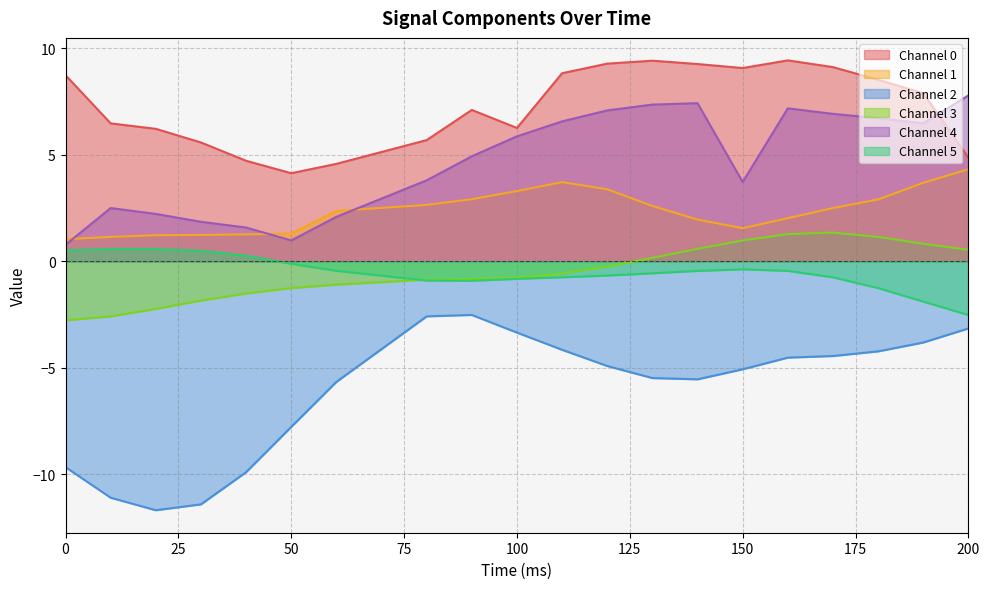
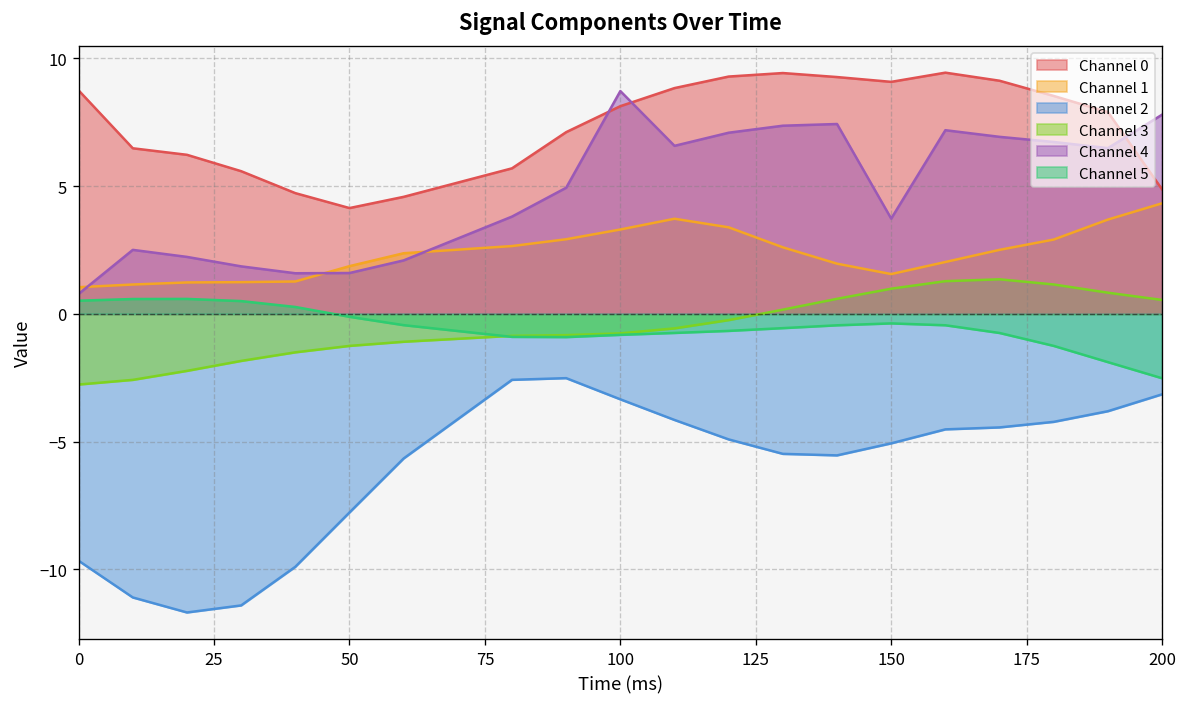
  {
    "Channel 0": {
      "0": 8.7,
      "50": 4.1,
-     "100": 6.3,
+     "100": 8.1,
      "150": 9.1,
      "200": 4.9
    },
    "Channel 1": {
      "0": 1.0,
-     "50": 1.3,
+     "50": 1.9,
      "100": 3.3,
      "150": 1.6,
      "200": 4.3
    },
    "Channel 4": {
      "0": 0.8,
-     "50": 1.0,
-     "100": 5.9,
+     "50": 1.6,
+     "100": 8.7,
      "150": 3.7,
      "200": 7.8
    }
  }
